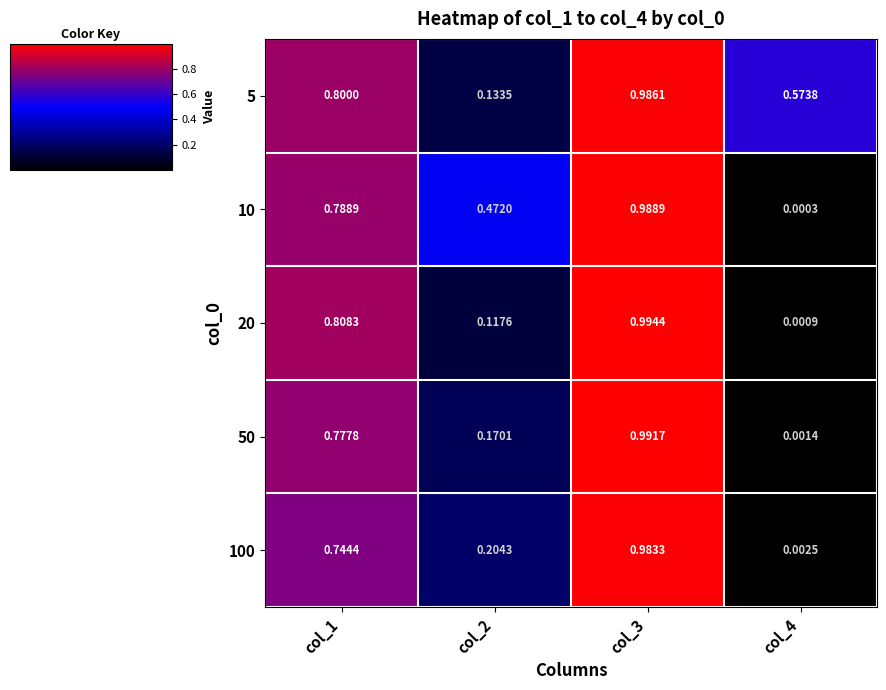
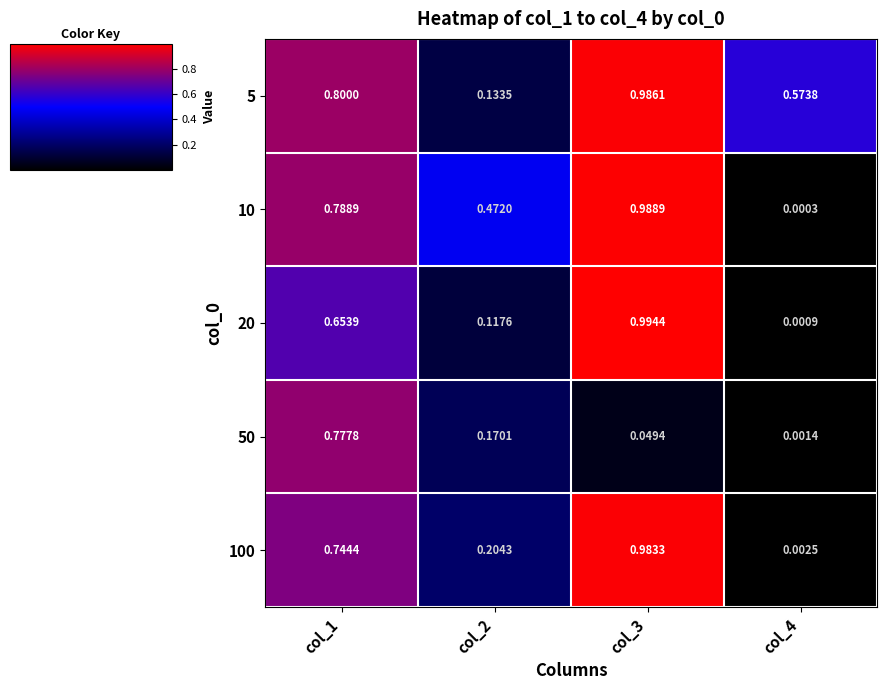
  {
    "5": {
      "col_1": 0.8000,
      "col_2": 0.1335,
      "col_3": 0.9861,
      "col_4": 0.5738
    },
    "10": {
      "col_1": 0.7889,
      "col_2": 0.4720,
      "col_3": 0.9889,
      "col_4": 0.0003
    },
    "20": {
-     "col_1": 0.8083,
+     "col_1": 0.6539,
      "col_2": 0.1176,
      "col_3": 0.9944,
      "col_4": 0.0009
    },
    "50": {
      "col_1": 0.7778,
      "col_2": 0.1701,
-     "col_3": 0.9917,
+     "col_3": 0.0494,
      "col_4": 0.0014
    },
    "100": {
      "col_1": 0.7444,
      "col_2": 0.2043,
      "col_3": 0.9833,
      "col_4": 0.0025
    }
  }
